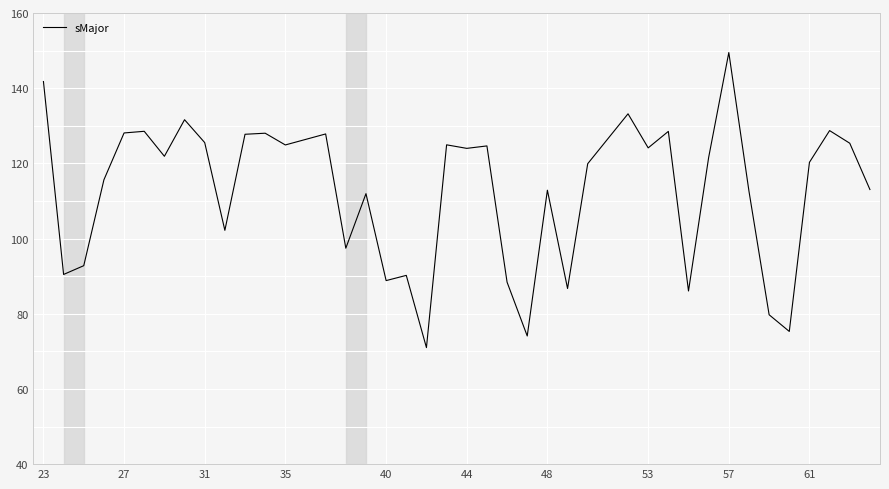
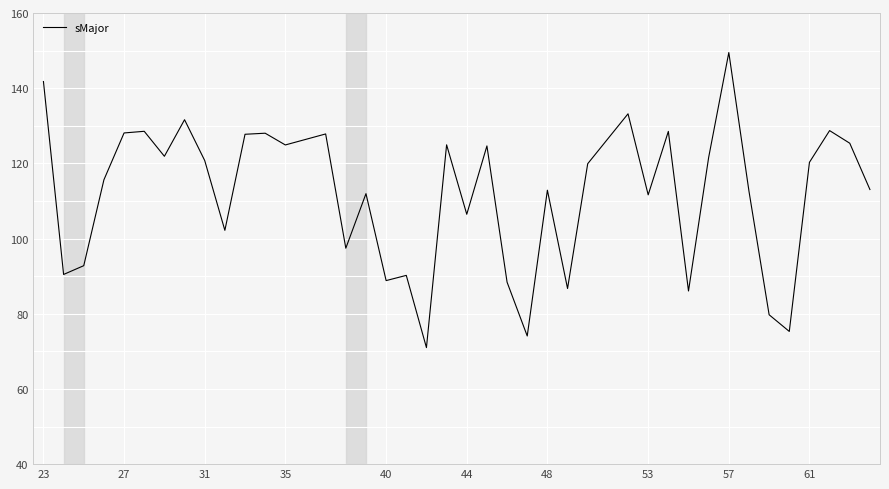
  {
    "23": 142,
    "27": 128,
-   "31": 126,
+   "31": 121,
    "35": 125,
    "40": 89,
-   "44": 124,
+   "44": 106,
    "48": 113,
-   "53": 124,
+   "53": 112,
    "57": 149,
    "61": 120
  }
